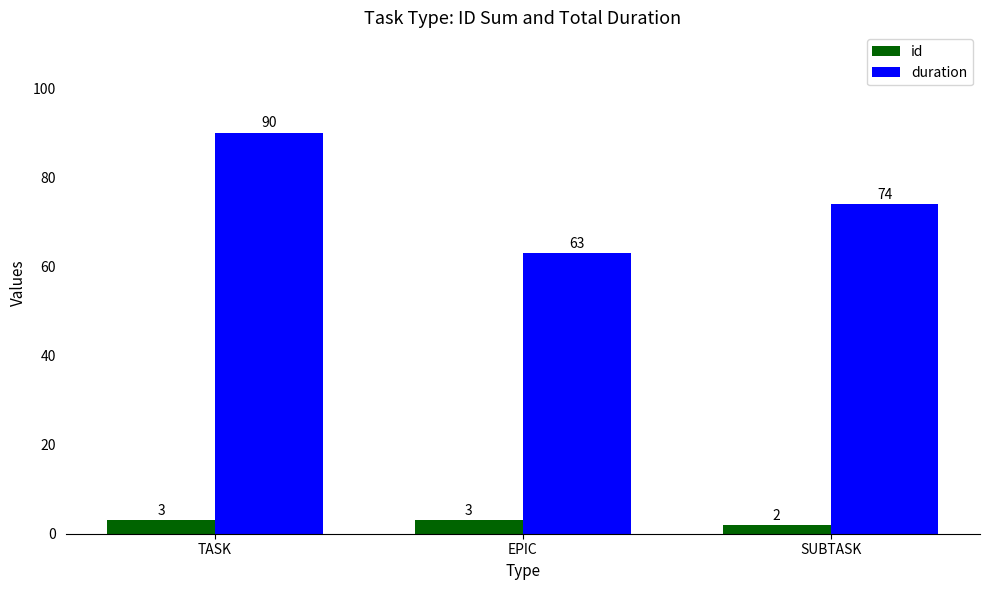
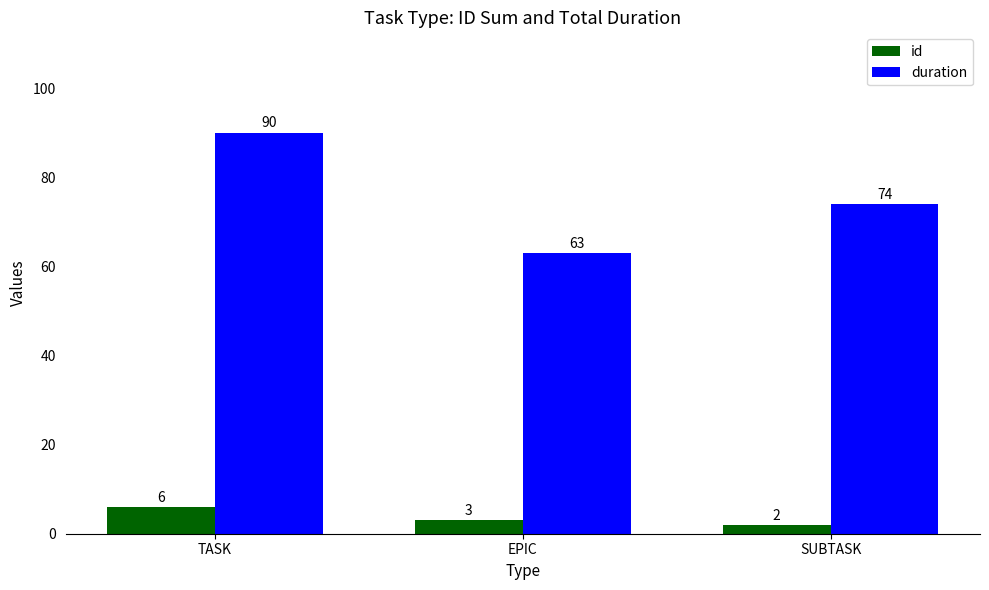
  {
    "id": {
-     "TASK": 3,
+     "TASK": 6,
      "EPIC": 3,
      "SUBTASK": 2
    },
    "duration": {
      "TASK": 90,
      "EPIC": 63,
      "SUBTASK": 74
    }
  }
